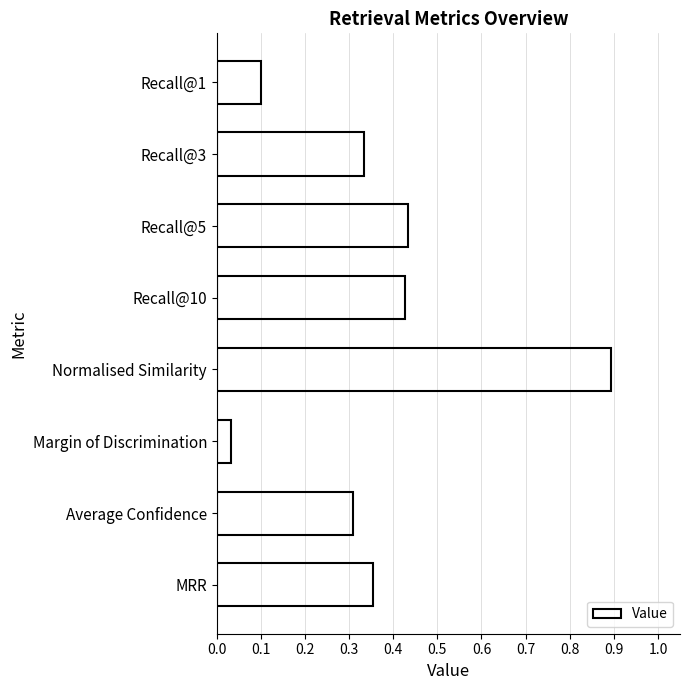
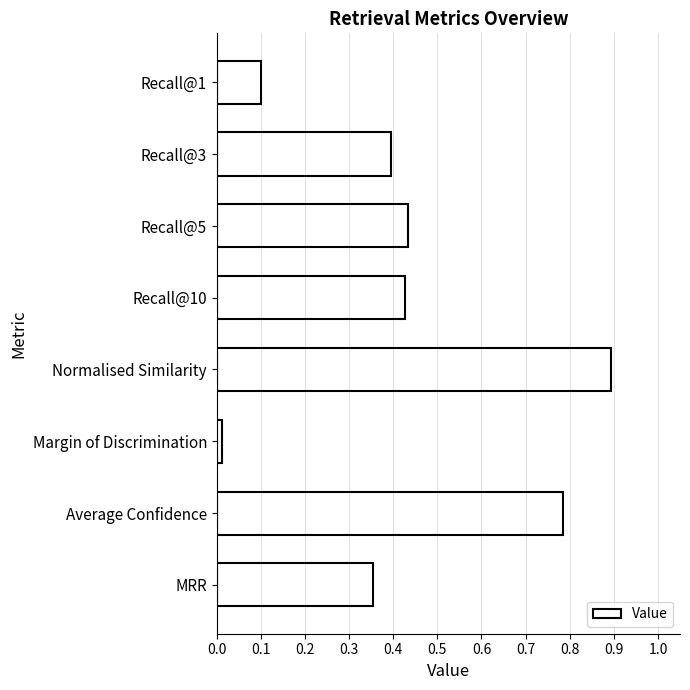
  {
    "Recall@1": 0.10,
-   "Recall@3": 0.33,
+   "Recall@3": 0.40,
    "Recall@5": 0.43,
    "Recall@10": 0.43,
    "Normalised Similarity": 0.89,
-   "Margin of Discrimination": 0.03,
-   "Average Confidence": 0.31,
+   "Margin of Discrimination": 0.01,
+   "Average Confidence": 0.79,
    "MRR": 0.35
  }
